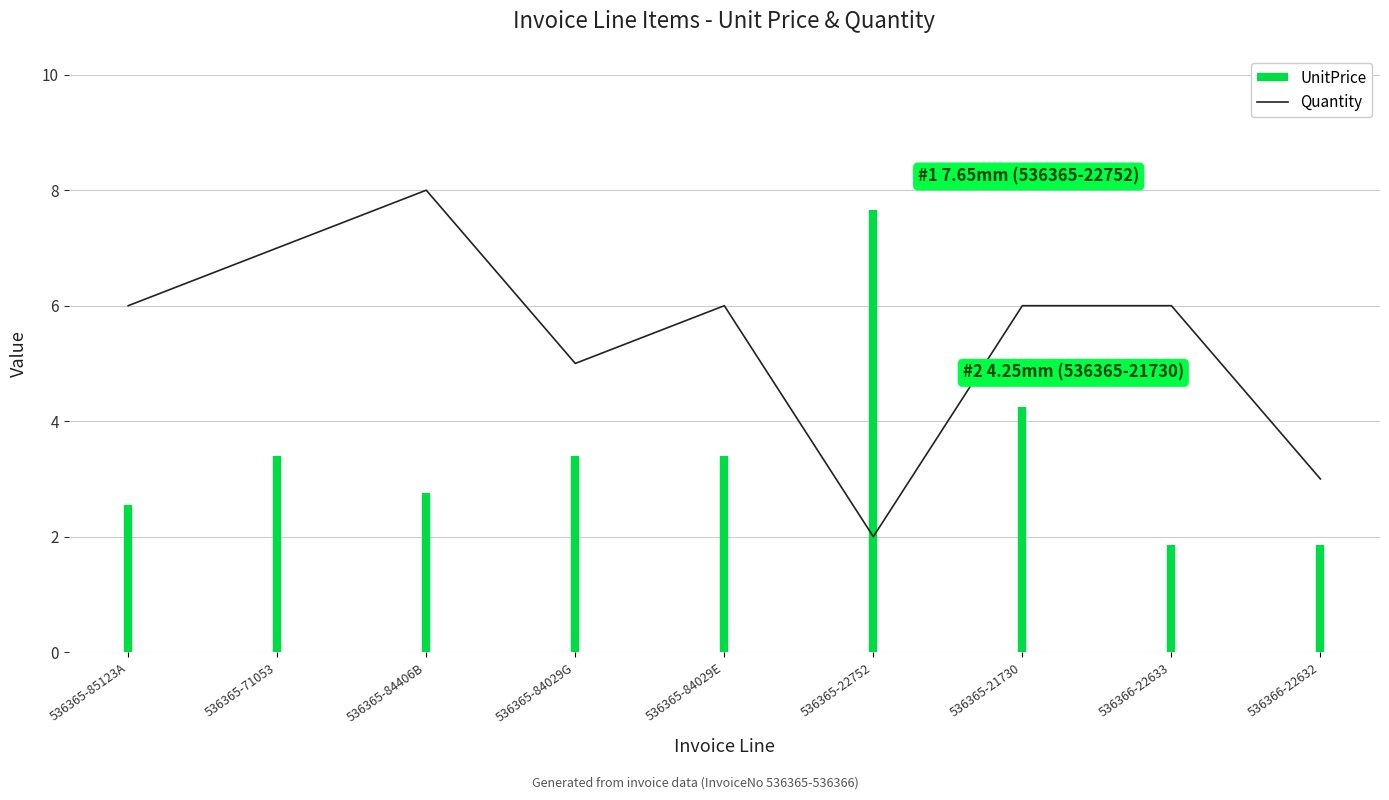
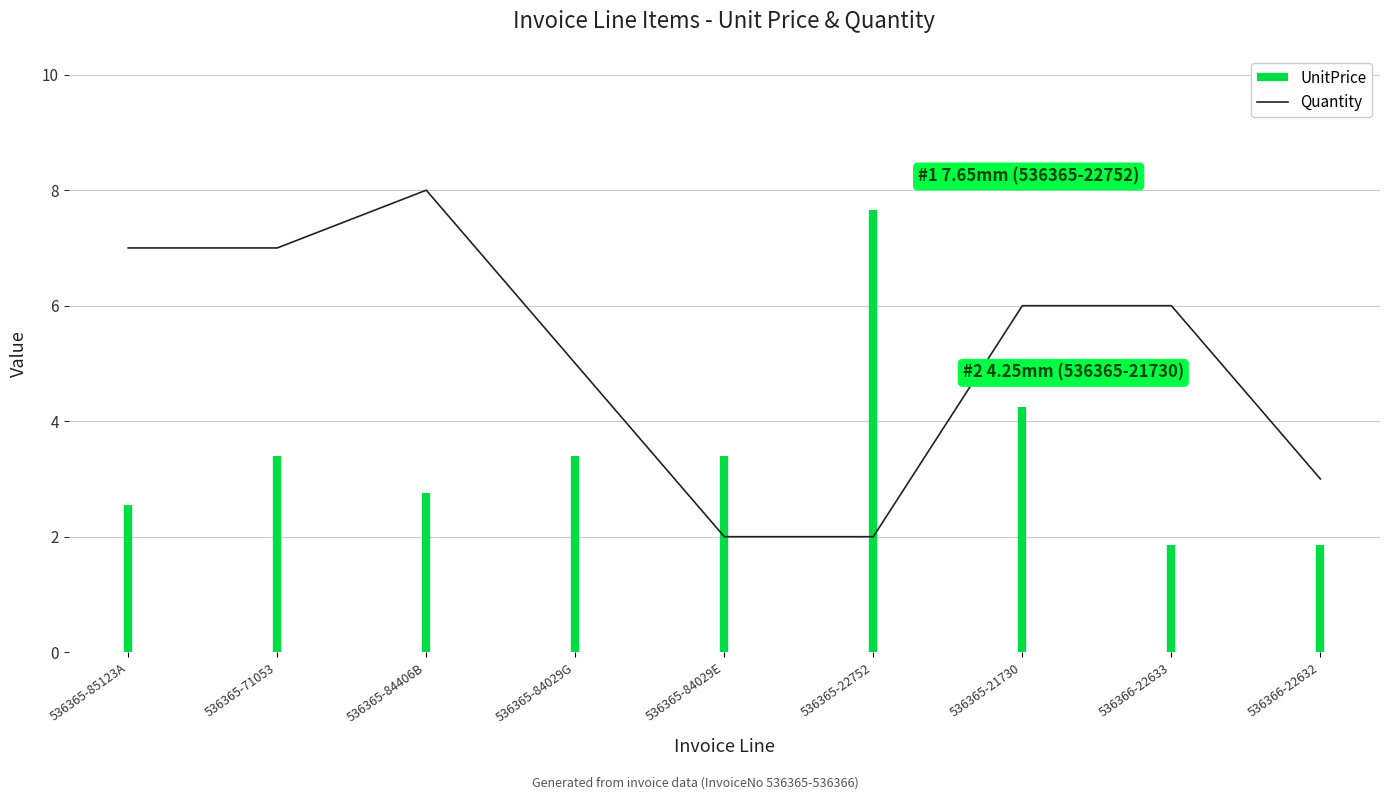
  {
    "Quantity": {
-     "536365-85123A": 6,
+     "536365-85123A": 7,
      "536365-71053": 7,
      "536365-84406B": 8,
      "536365-84029G": 5,
-     "536365-84029E": 6,
+     "536365-84029E": 2,
      "536365-22752": 2,
      "536365-21730": 6,
      "536366-22633": 6,
      "536366-22632": 3
    }
  }
